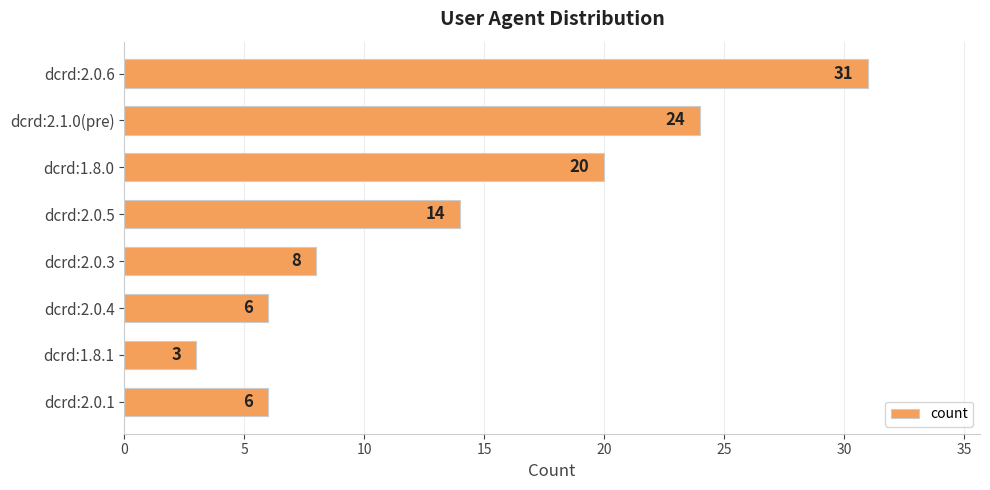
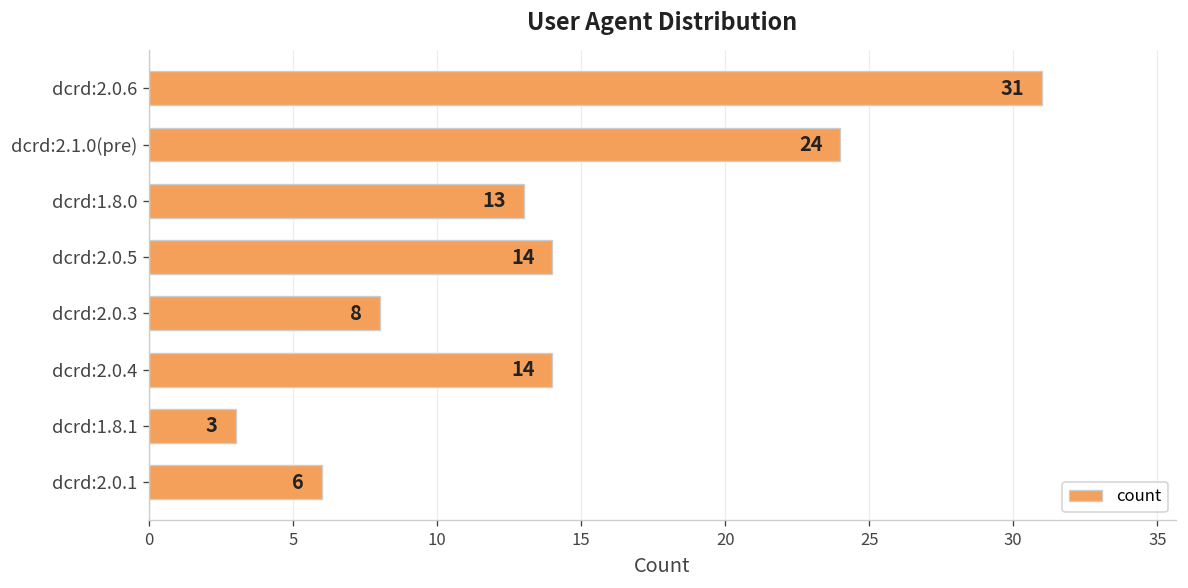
  {
    "dcrd:2.0.6": 31,
    "dcrd:2.1.0(pre)": 24,
-   "dcrd:1.8.0": 20,
+   "dcrd:1.8.0": 13,
    "dcrd:2.0.5": 14,
    "dcrd:2.0.3": 8,
-   "dcrd:2.0.4": 6,
+   "dcrd:2.0.4": 14,
    "dcrd:1.8.1": 3,
    "dcrd:2.0.1": 6
  }
